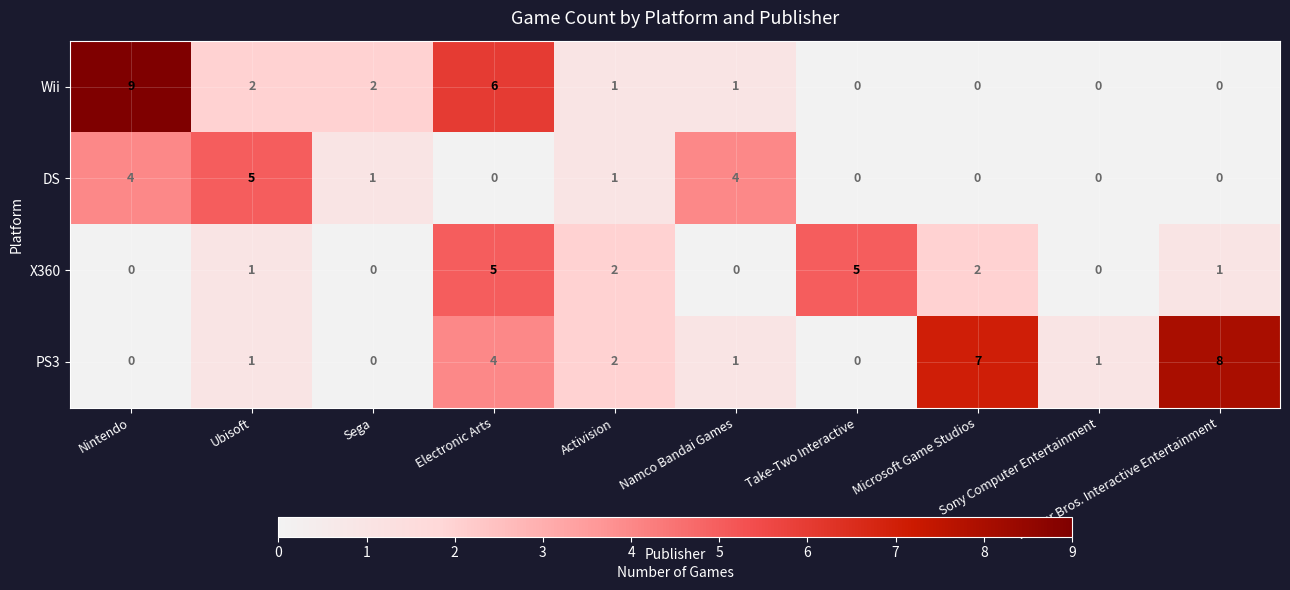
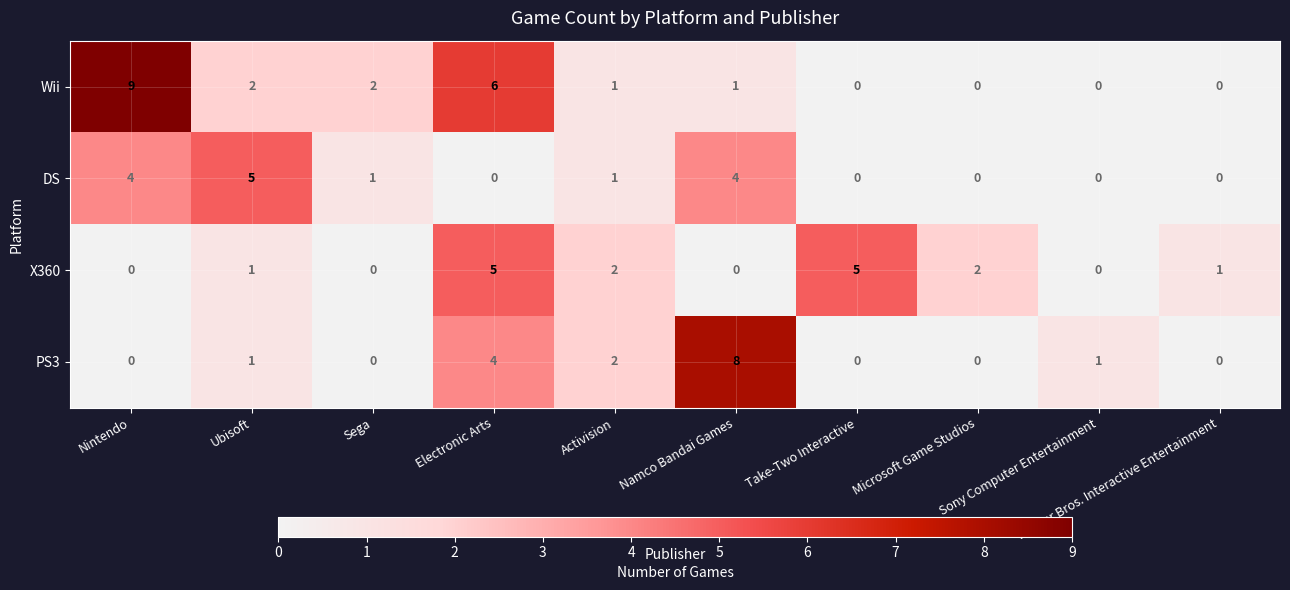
  {
    "Wii": {
      "Nintendo": 9,
      "Ubisoft": 2,
      "Sega": 2,
      "Electronic Arts": 6,
      "Activision": 1,
      "Namco Bandai Games": 1,
      "Take-Two Interactive": 0,
      "Microsoft Game Studios": 0,
      "Sony Computer Entertainment": 0,
      "Warner Bros. Interactive Entertainment": 0
    },
    "DS": {
      "Nintendo": 4,
      "Ubisoft": 5,
      "Sega": 1,
      "Electronic Arts": 0,
      "Activision": 1,
      "Namco Bandai Games": 4,
      "Take-Two Interactive": 0,
      "Microsoft Game Studios": 0,
      "Sony Computer Entertainment": 0,
      "Warner Bros. Interactive Entertainment": 0
    },
    "X360": {
      "Nintendo": 0,
      "Ubisoft": 1,
      "Sega": 0,
      "Electronic Arts": 5,
      "Activision": 2,
      "Namco Bandai Games": 0,
      "Take-Two Interactive": 5,
      "Microsoft Game Studios": 2,
      "Sony Computer Entertainment": 0,
      "Warner Bros. Interactive Entertainment": 1
    },
    "PS3": {
      "Nintendo": 0,
      "Ubisoft": 1,
      "Sega": 0,
      "Electronic Arts": 4,
      "Activision": 2,
-     "Namco Bandai Games": 1,
+     "Namco Bandai Games": 8,
      "Take-Two Interactive": 0,
-     "Microsoft Game Studios": 7,
+     "Microsoft Game Studios": 0,
      "Sony Computer Entertainment": 1,
-     "Warner Bros. Interactive Entertainment": 8
+     "Warner Bros. Interactive Entertainment": 0
    }
  }
